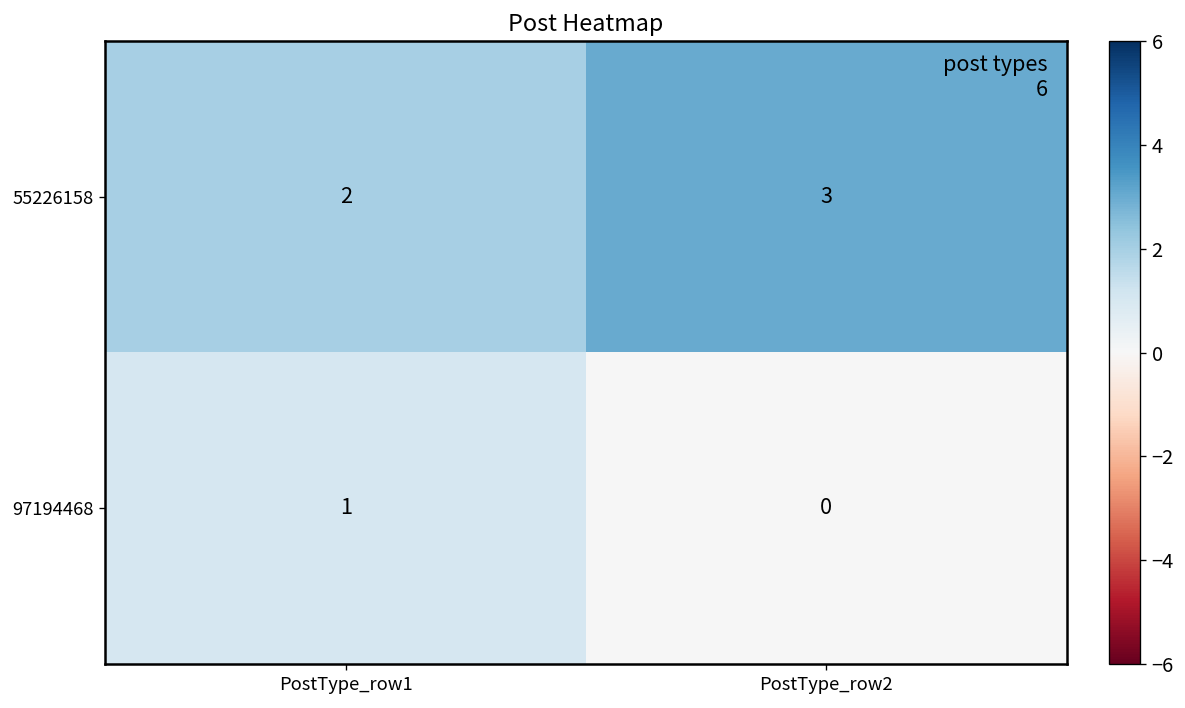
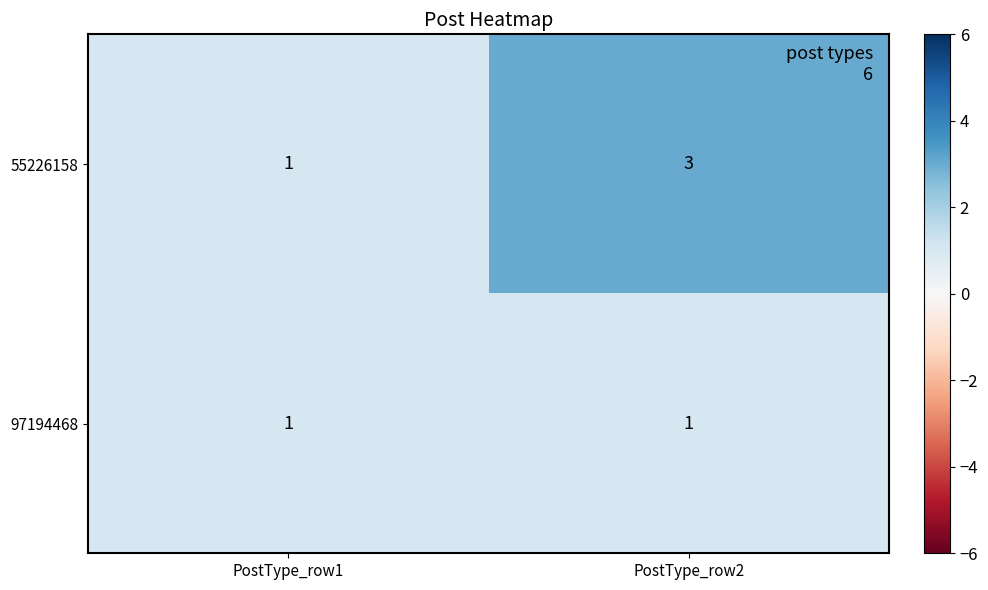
  {
    "55226158": {
-     "PostType_row1": 2
+     "PostType_row1": 1
    },
    "97194468": {
      "PostType_row1": 1,
-     "PostType_row2": 0
+     "PostType_row2": 1
    }
  }
